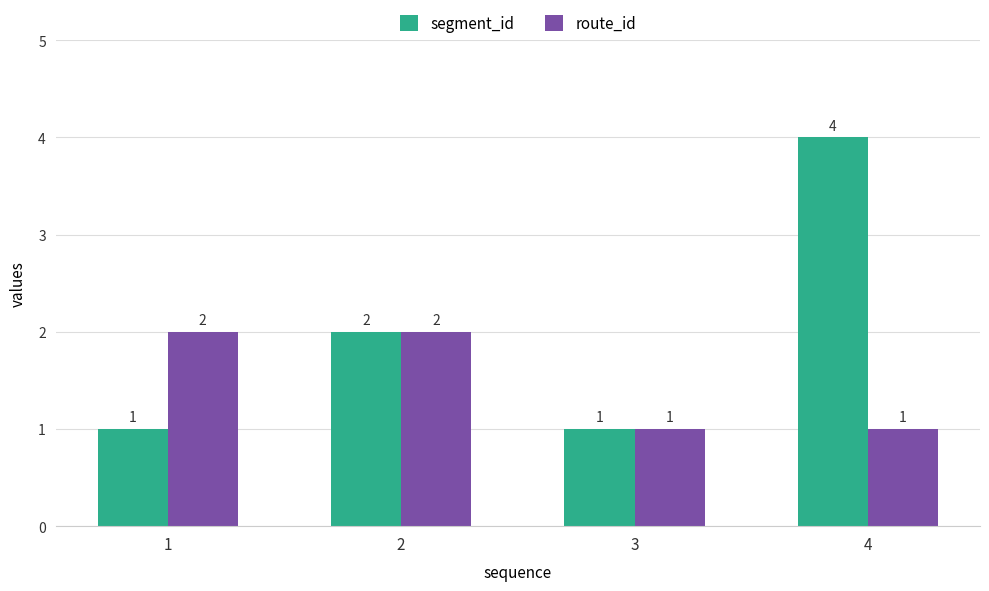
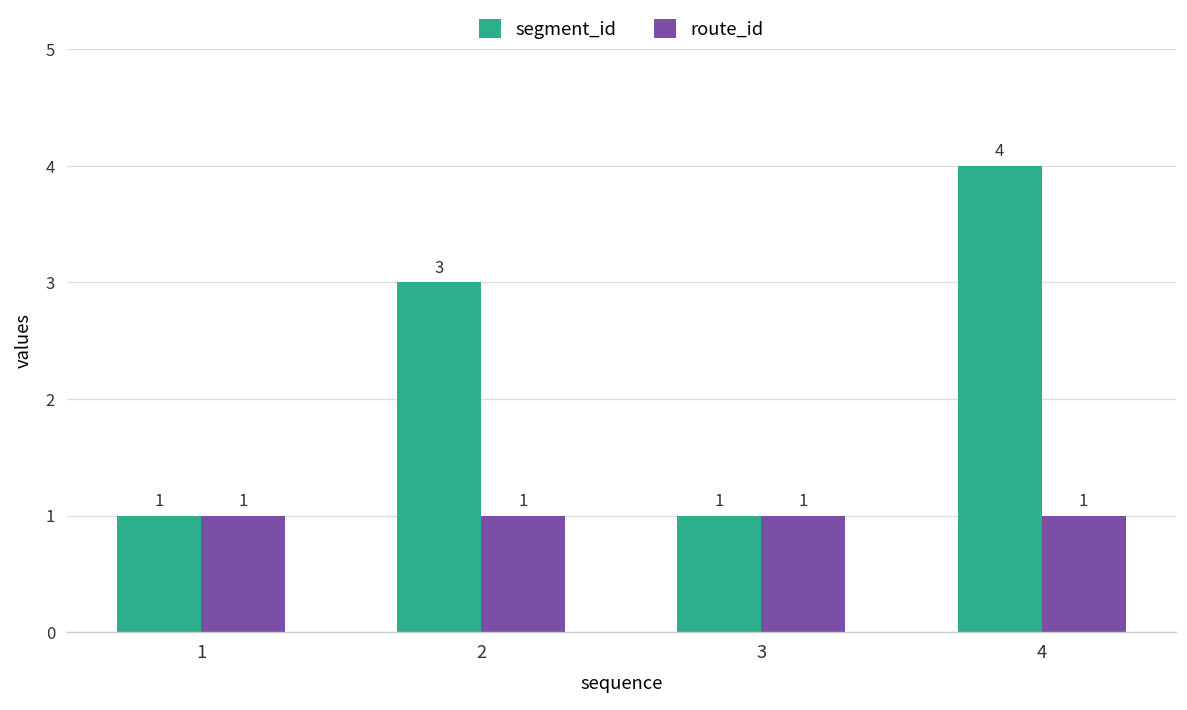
  {
    "segment_id": {
      "1": 1,
-     "2": 2,
+     "2": 3,
      "3": 1,
      "4": 4
    },
    "route_id": {
-     "1": 2,
-     "2": 2,
+     "1": 1,
+     "2": 1,
      "3": 1,
      "4": 1
    }
  }
